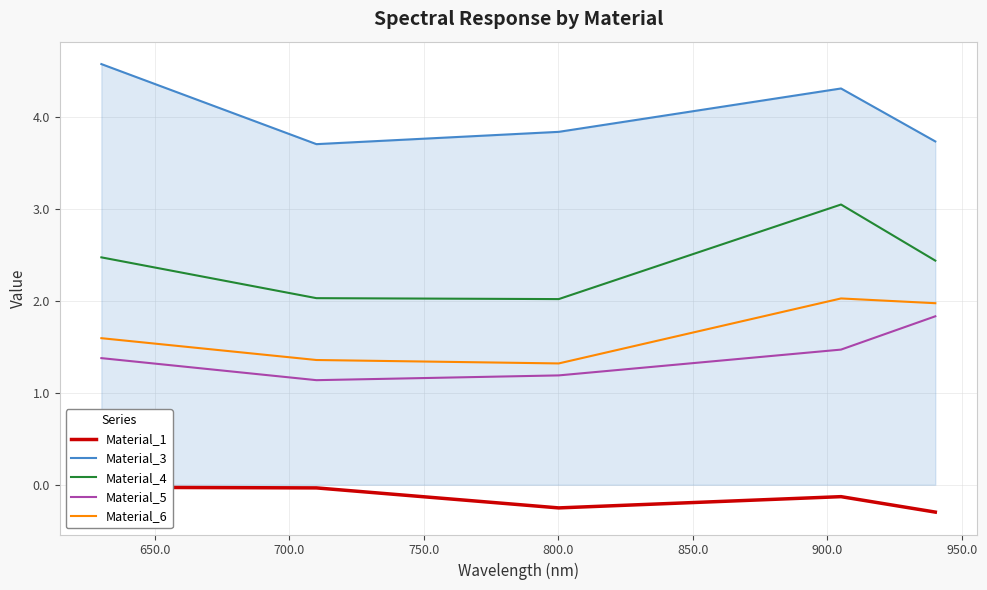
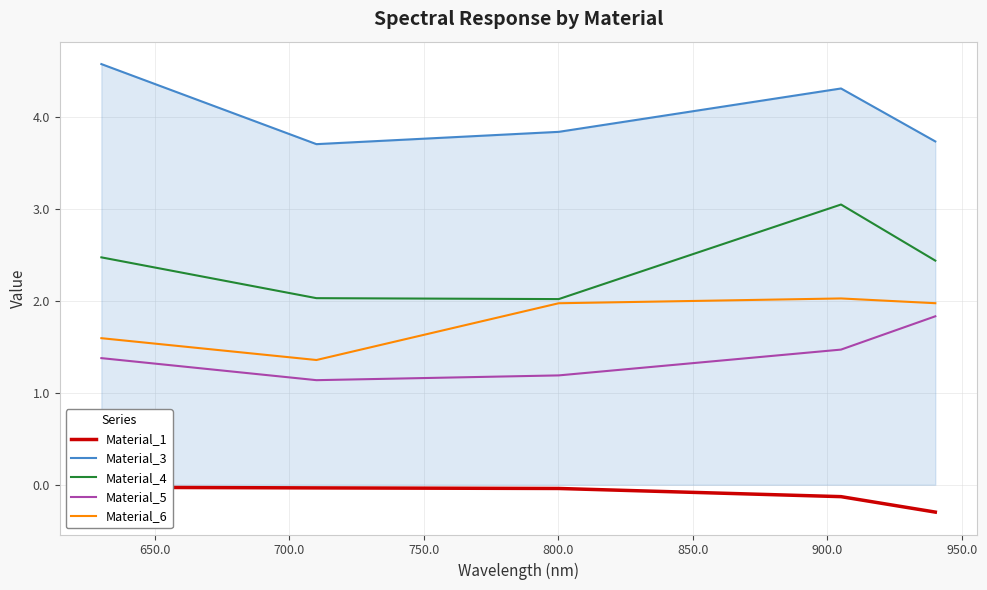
  {
    "Material_1": {
-     "800.0": -0.3
+     "800.0": 0.0
    },
    "Material_3": {
      "800.0": 3.8
    },
    "Material_4": {
      "800.0": 2.0
    },
    "Material_5": {
      "800.0": 1.2
    },
    "Material_6": {
-     "800.0": 1.3
+     "800.0": 2.0
    }
  }
